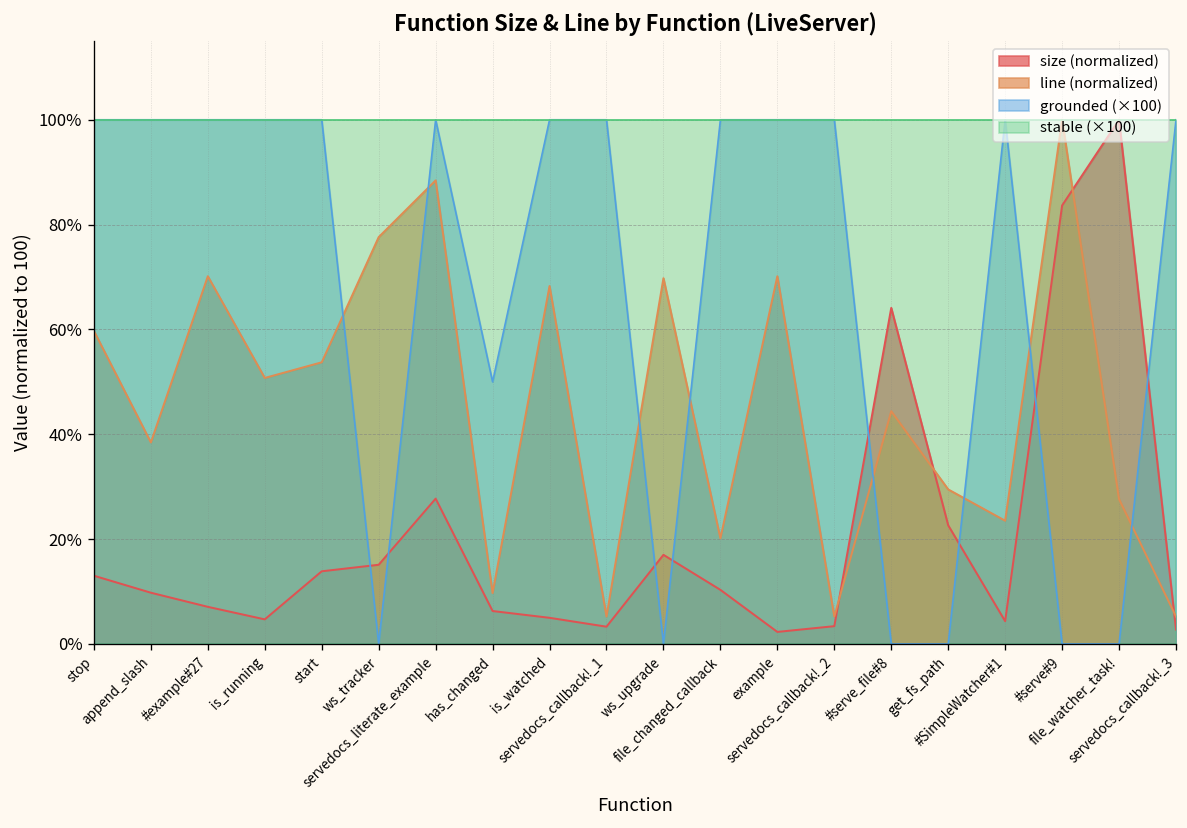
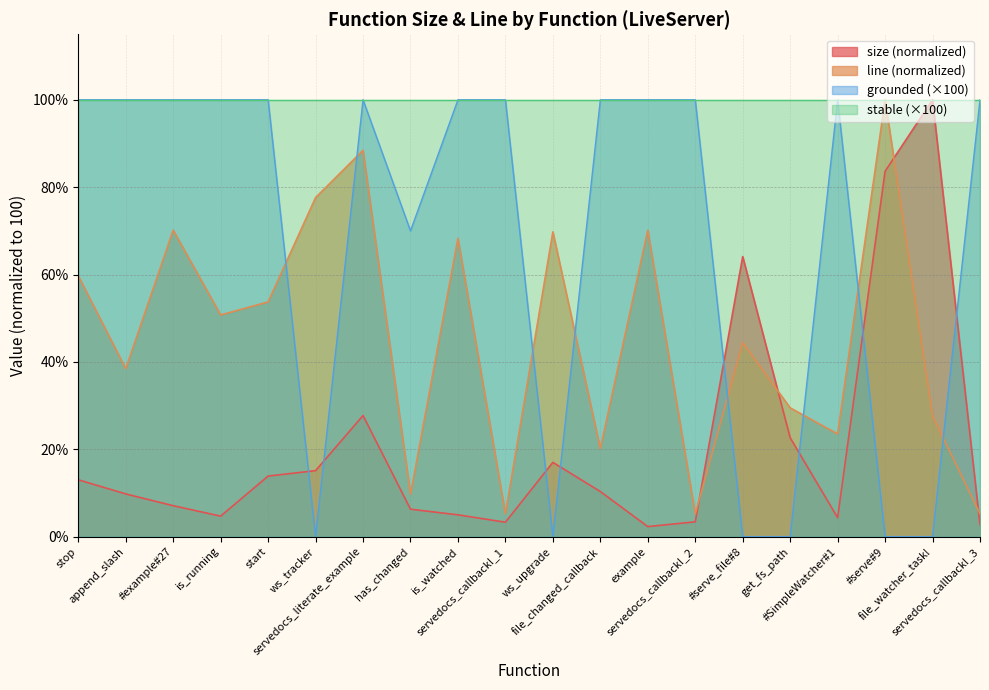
  {
    "grounded (×100)": {
      "ws_tracker": "0%",
-     "has_changed": "50%",
+     "has_changed": "70%",
      "ws_upgrade": "0%",
      "#serve_file#8": "0%",
      "get_fs_path": "0%",
      "#serve#9": "0%",
      "file_watcher_task!": "0%"
    },
    "stable (×100)": {
      "ws_tracker": "100%",
      "has_changed": "100%",
      "ws_upgrade": "100%",
      "#serve_file#8": "100%",
      "get_fs_path": "100%"
    }
  }
